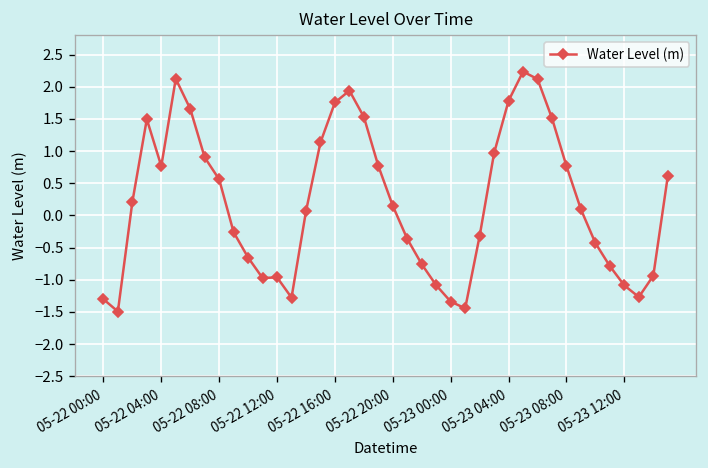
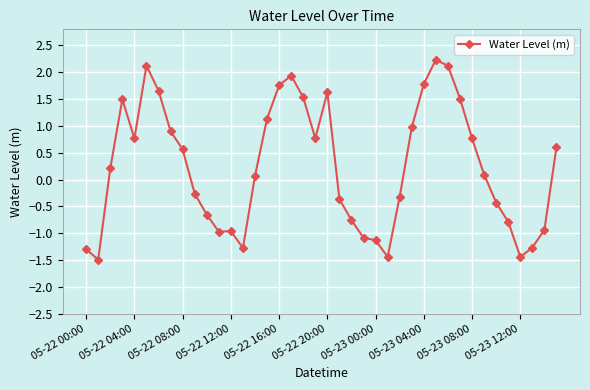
  {
    "05-22 00:00": -1.3,
    "05-22 04:00": 0.8,
    "05-22 08:00": 0.6,
    "05-22 12:00": -1.0,
    "05-22 16:00": 1.8,
-   "05-22 20:00": 0.1,
-   "05-23 00:00": -1.3,
+   "05-22 20:00": 1.6,
+   "05-23 00:00": -1.1,
    "05-23 04:00": 1.8,
    "05-23 08:00": 0.8,
-   "05-23 12:00": -1.1
+   "05-23 12:00": -1.4
  }
